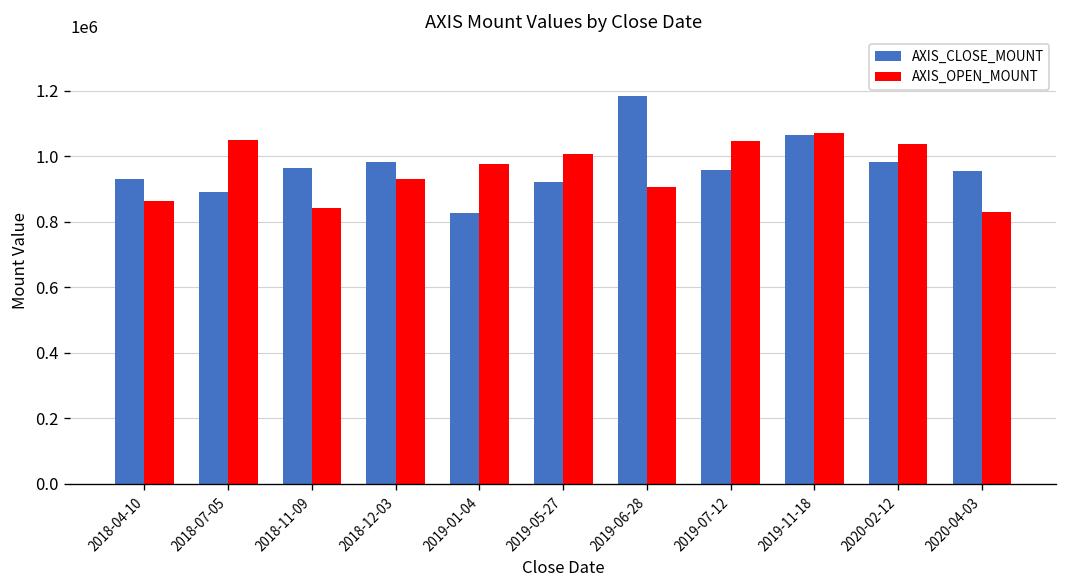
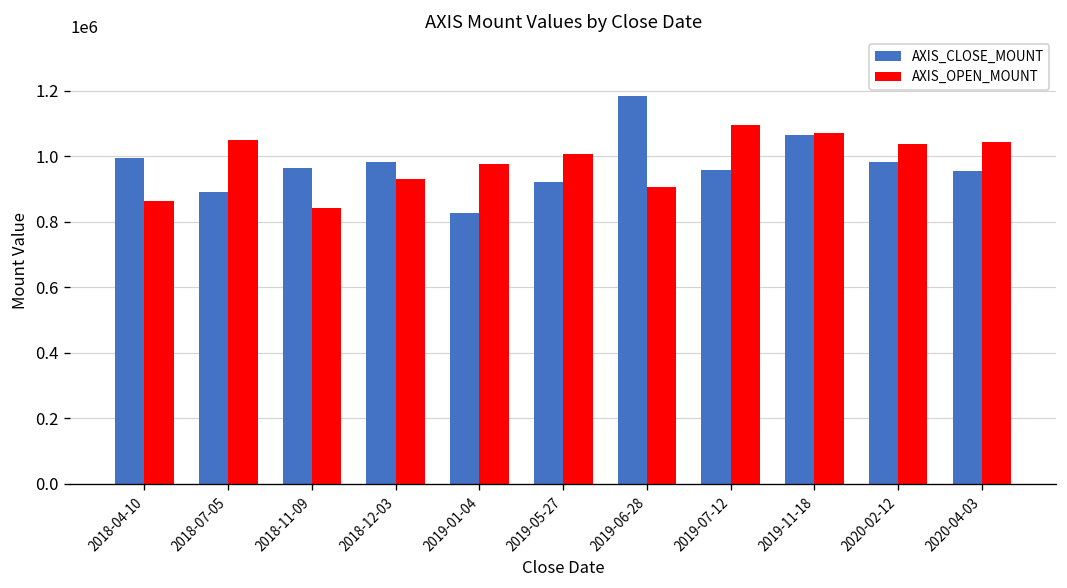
  {
    "AXIS_CLOSE_MOUNT": {
-     "2018-04-10": 930000,
+     "2018-04-10": 1000000,
      "2018-07-05": 890000,
      "2018-11-09": 960000,
      "2018-12-03": 980000,
      "2019-01-04": 830000,
      "2019-05-27": 920000,
      "2019-06-28": 1190000,
      "2019-07-12": 960000,
      "2019-11-18": 1060000,
      "2020-02-12": 980000,
      "2020-04-03": 950000
    },
    "AXIS_OPEN_MOUNT": {
      "2018-04-10": 860000,
      "2018-07-05": 1050000,
      "2018-11-09": 840000,
      "2018-12-03": 930000,
      "2019-01-04": 980000,
      "2019-05-27": 1010000,
      "2019-06-28": 910000,
-     "2019-07-12": 1050000,
+     "2019-07-12": 1100000,
      "2019-11-18": 1070000,
      "2020-02-12": 1040000,
-     "2020-04-03": 830000
+     "2020-04-03": 1050000
    }
  }
